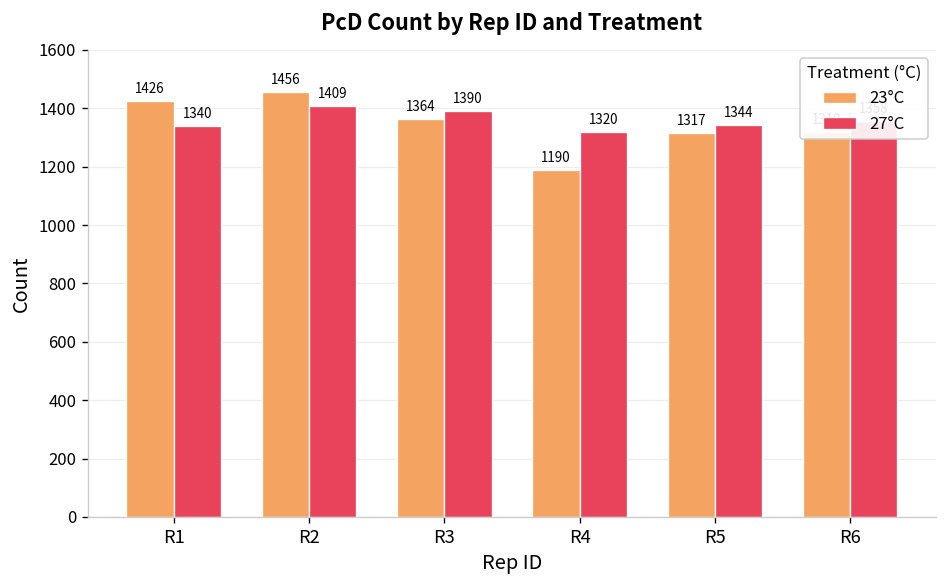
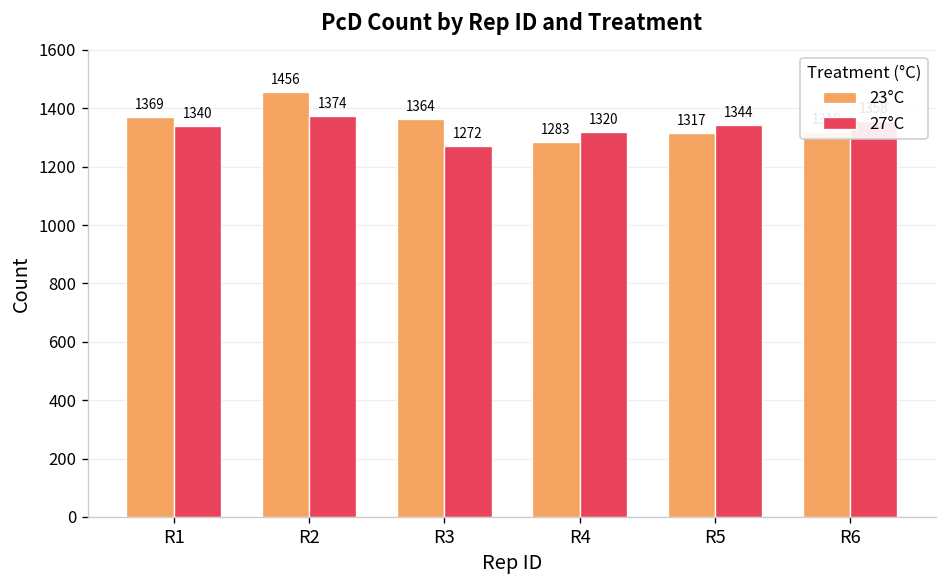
  {
    "23°C": {
-     "R1": 1426,
+     "R1": 1369,
      "R2": 1456,
      "R3": 1364,
-     "R4": 1190,
+     "R4": 1283,
      "R5": 1317
    },
    "27°C": {
      "R1": 1340,
-     "R2": 1409,
-     "R3": 1390,
+     "R2": 1374,
+     "R3": 1272,
      "R4": 1320,
      "R5": 1344
    }
  }
